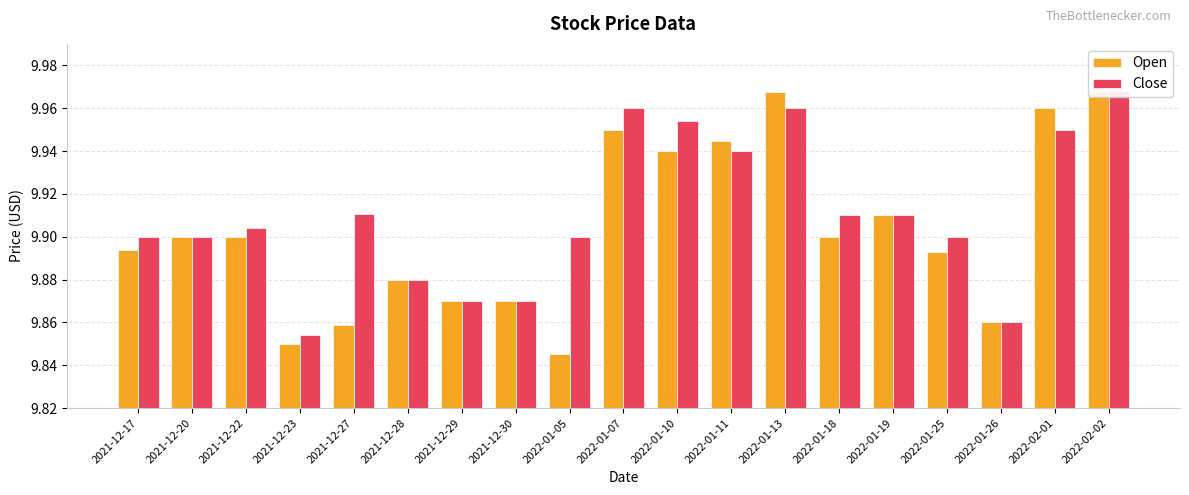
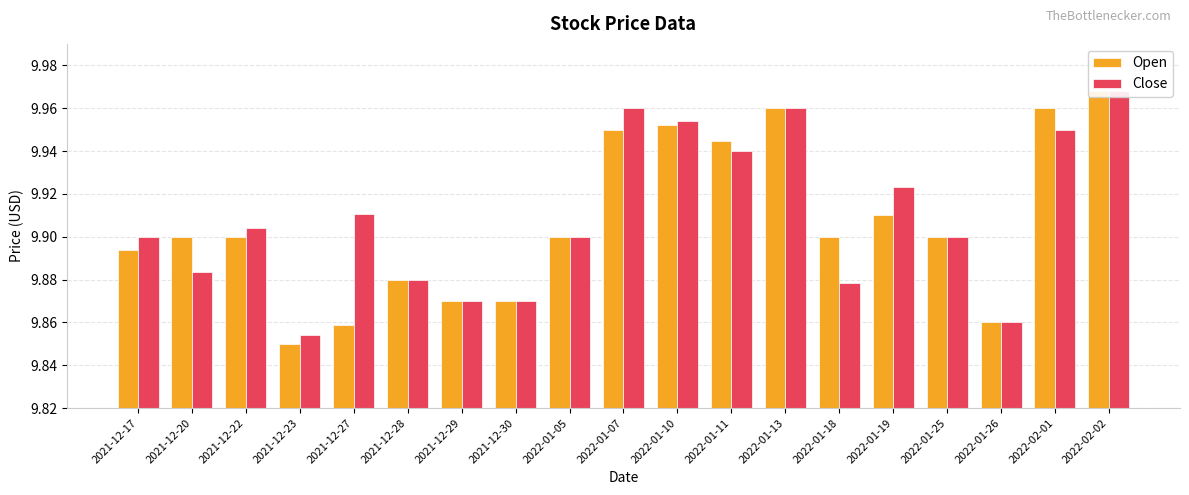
  {
    "Open": {
      "2021-12-17": 9.894,
      "2021-12-20": 9.900,
      "2021-12-22": 9.900,
      "2021-12-23": 9.850,
      "2021-12-27": 9.859,
      "2021-12-28": 9.880,
      "2021-12-29": 9.870,
      "2021-12-30": 9.870,
-     "2022-01-05": 9.845,
+     "2022-01-05": 9.900,
      "2022-01-07": 9.950,
-     "2022-01-10": 9.940,
+     "2022-01-10": 9.952,
      "2022-01-11": 9.945,
-     "2022-01-13": 9.967,
+     "2022-01-13": 9.960,
      "2022-01-18": 9.900,
      "2022-01-19": 9.910,
-     "2022-01-25": 9.893,
+     "2022-01-25": 9.900,
      "2022-01-26": 9.860,
      "2022-02-01": 9.960
    },
    "Close": {
      "2021-12-17": 9.900,
-     "2021-12-20": 9.900,
+     "2021-12-20": 9.884,
      "2021-12-22": 9.904,
      "2021-12-23": 9.854,
      "2021-12-27": 9.910,
      "2021-12-28": 9.880,
      "2021-12-29": 9.870,
      "2021-12-30": 9.870,
      "2022-01-05": 9.900,
      "2022-01-07": 9.960,
      "2022-01-10": 9.954,
      "2022-01-11": 9.940,
      "2022-01-13": 9.960,
-     "2022-01-18": 9.910,
-     "2022-01-19": 9.910,
+     "2022-01-18": 9.879,
+     "2022-01-19": 9.923,
      "2022-01-25": 9.900,
      "2022-01-26": 9.860,
      "2022-02-01": 9.950
    }
  }
